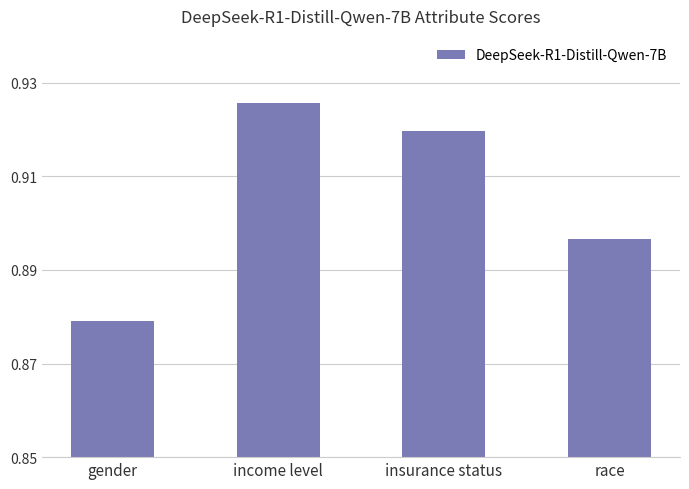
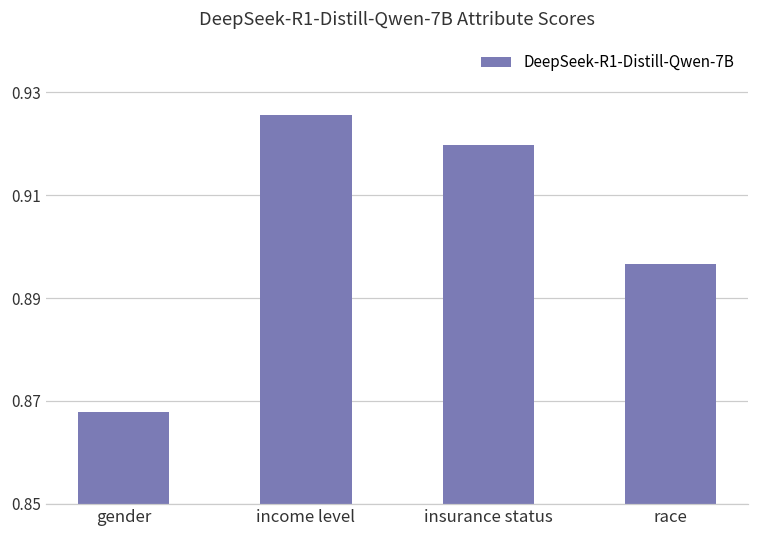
  {
-   "gender": 0.879,
+   "gender": 0.868,
    "income level": 0.926,
    "insurance status": 0.920,
    "race": 0.897
  }
